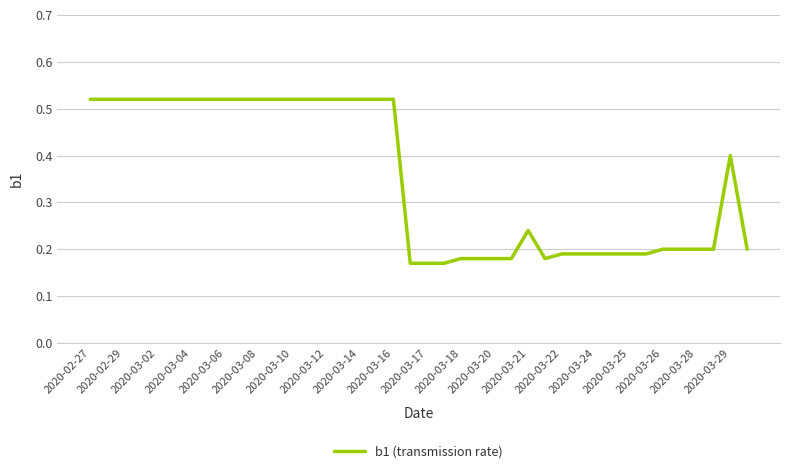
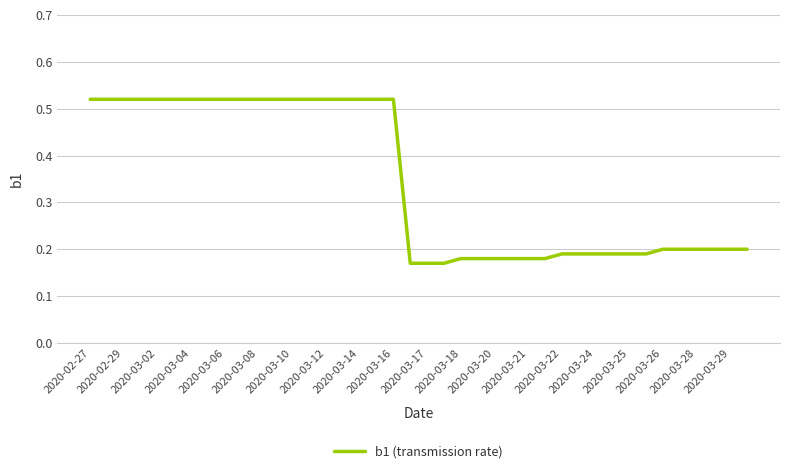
  {
    "2020-02-27": 0.52,
    "2020-02-29": 0.52,
    "2020-03-02": 0.52,
    "2020-03-04": 0.52,
    "2020-03-06": 0.52,
    "2020-03-08": 0.52,
    "2020-03-10": 0.52,
    "2020-03-12": 0.52,
    "2020-03-14": 0.52,
    "2020-03-17": 0.17,
-   "2020-03-21": 0.24,
+   "2020-03-21": 0.18,
    "2020-03-25": 0.19,
-   "2020-03-29": 0.4
+   "2020-03-29": 0.2
  }
